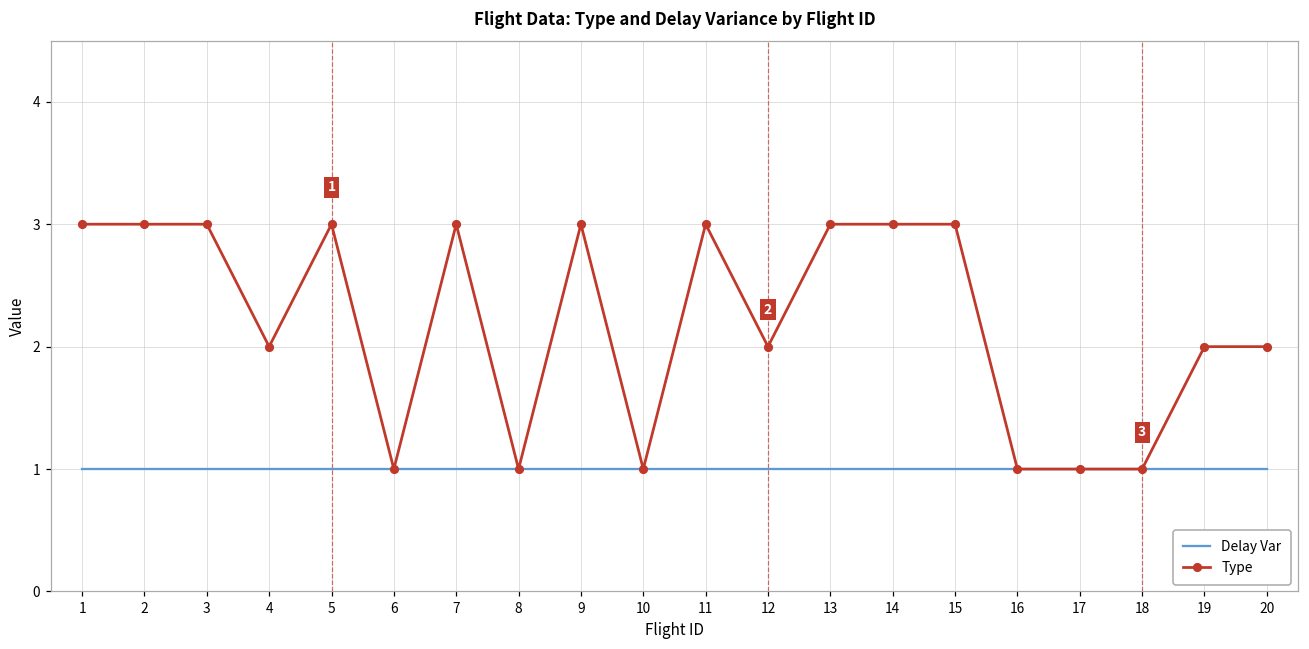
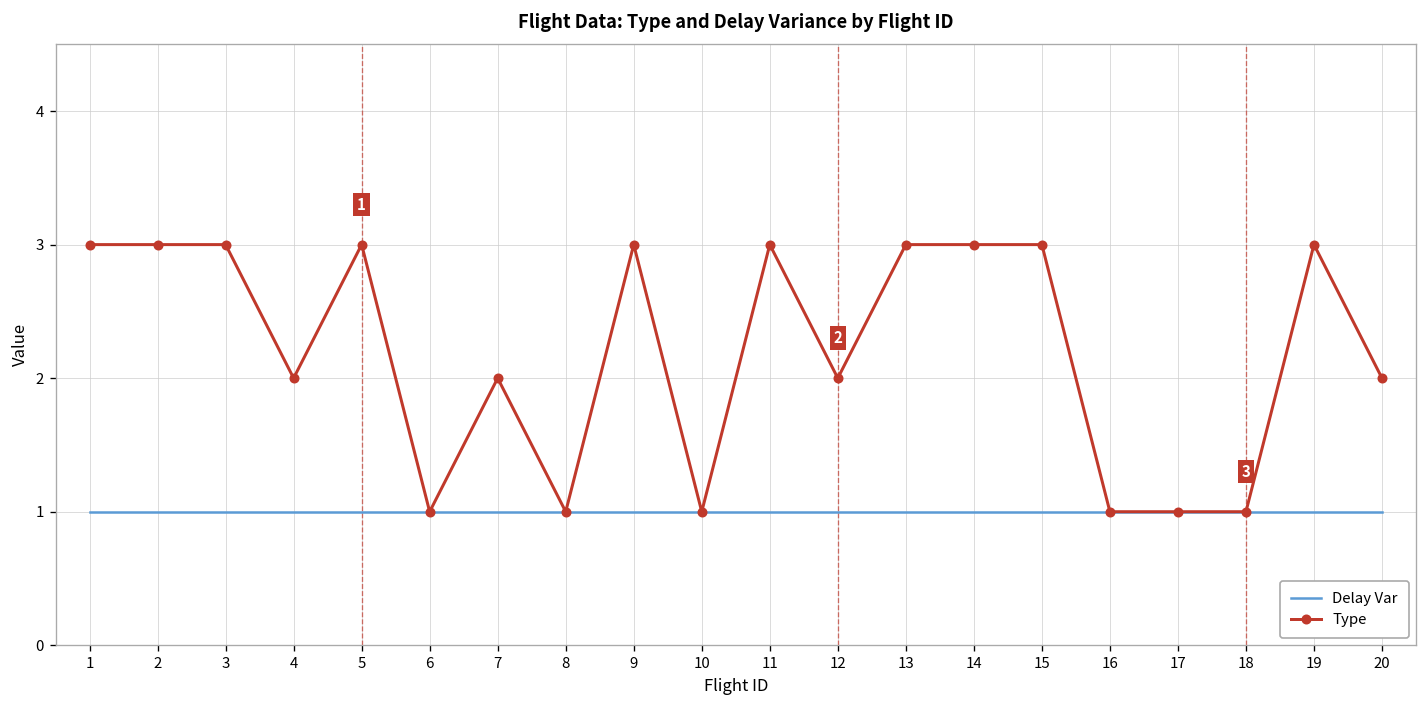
  {
    "Delay Var": {
      "1": 1,
      "2": 1,
      "3": 1,
      "4": 1,
      "5": 1,
      "7": 1,
      "9": 1,
      "11": 1,
      "12": 1,
      "13": 1,
      "14": 1,
      "15": 1,
      "19": 1,
      "20": 1
    },
    "Type": {
      "1": 3,
      "2": 3,
      "3": 3,
      "4": 2,
      "5": 3,
-     "7": 3,
+     "7": 2,
      "9": 3,
      "11": 3,
      "13": 3,
      "14": 3,
      "15": 3,
-     "19": 2,
+     "19": 3,
      "20": 2
    }
  }
